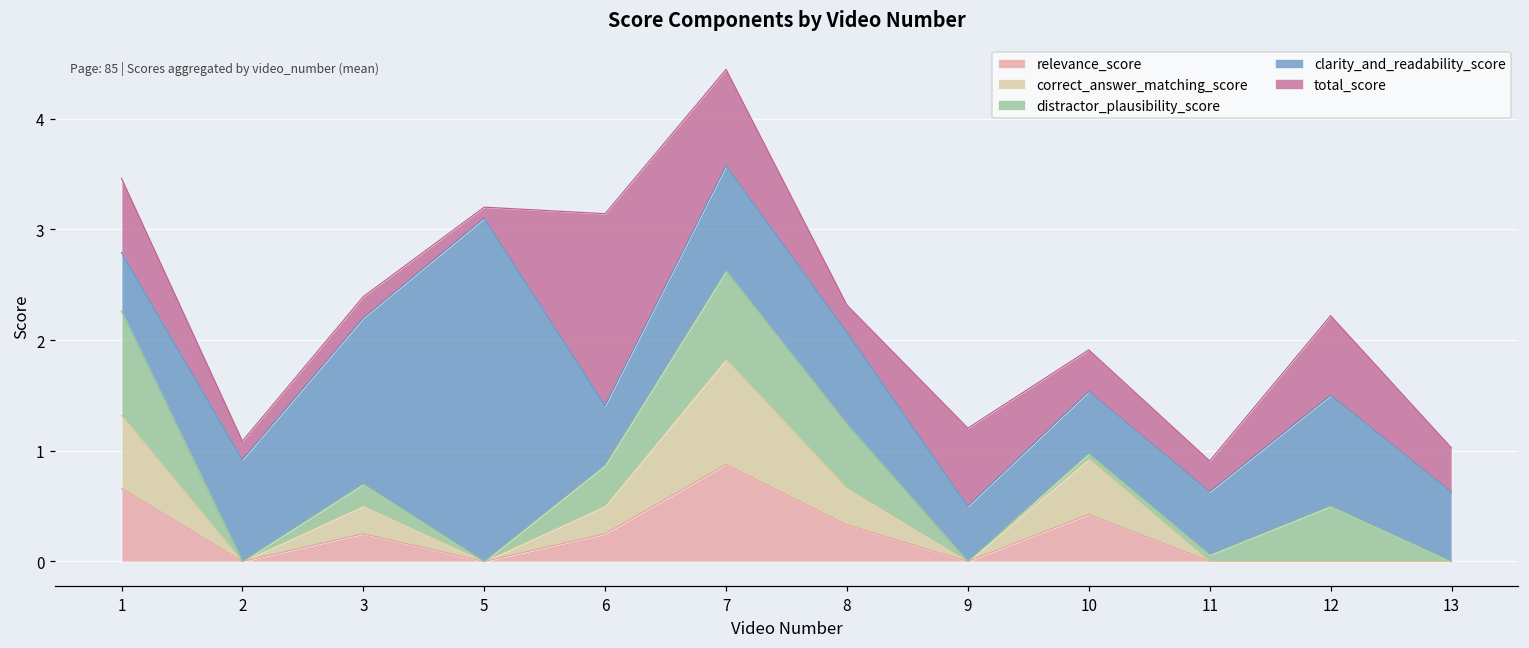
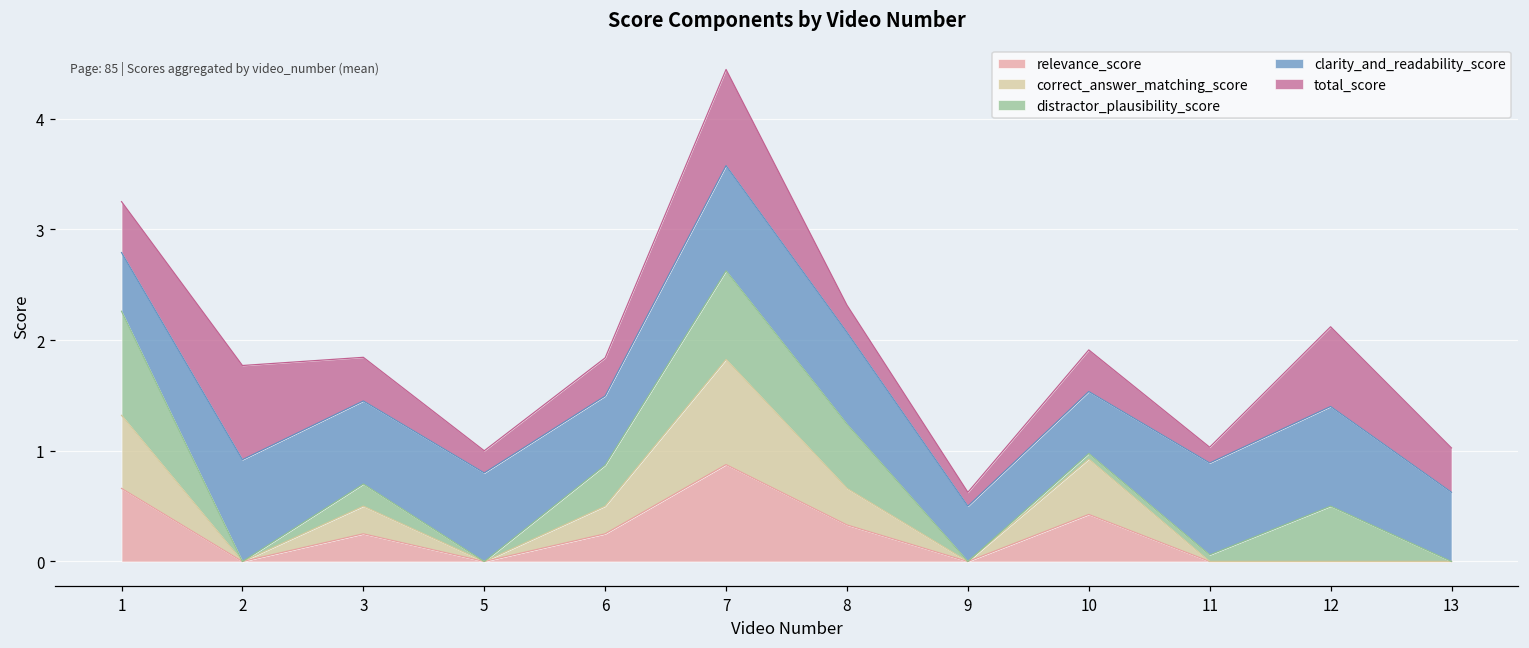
  {
    "distractor_plausibility_score": {
      "1": 0.94,
      "3": 0.20,
      "6": 0.37,
      "7": 0.80,
      "8": 0.58,
      "10": 0.05,
      "11": 0.06,
      "12": 0.50
    },
    "clarity_and_readability_score": {
      "1": 0.53,
      "2": 0.92,
-     "3": 1.50,
-     "5": 3.1,
-     "6": 0.54,
+     "3": 0.75,
+     "5": 0.8,
+     "6": 0.63,
      "7": 0.95,
      "8": 0.83,
      "9": 0.50,
      "10": 0.56,
-     "11": 0.57,
-     "12": 1.0,
+     "11": 0.83,
+     "12": 0.9,
      "13": 0.63
    },
    "total_score": {
-     "1": 0.67,
-     "2": 0.17,
-     "3": 0.19,
-     "5": 0.1,
-     "6": 1.73,
+     "1": 0.46,
+     "2": 0.85,
+     "3": 0.39,
+     "5": 0.2,
+     "6": 0.34,
      "7": 0.87,
      "8": 0.25,
-     "9": 0.70,
+     "9": 0.13,
      "10": 0.38,
-     "11": 0.28,
+     "11": 0.14,
      "12": 0.72,
      "13": 0.40
    }
  }
